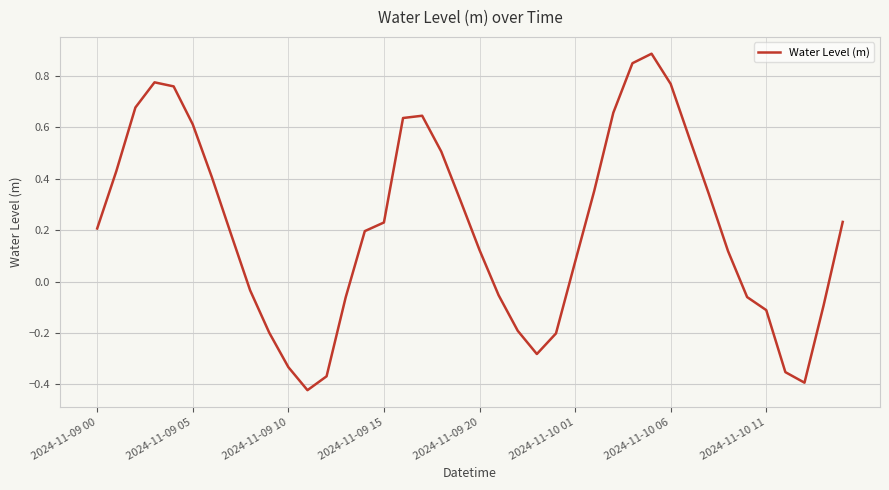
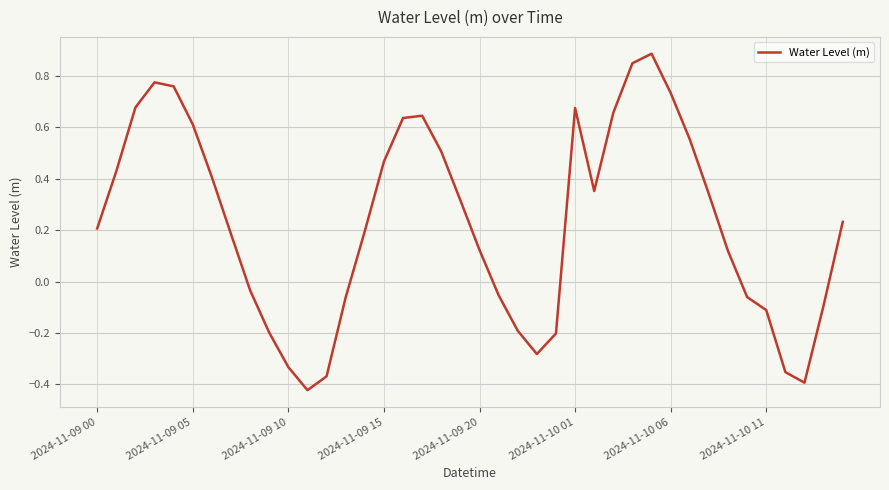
  {
    "2024-11-09 00": 0.21,
    "2024-11-09 05": 0.61,
    "2024-11-09 10": -0.33,
-   "2024-11-09 15": 0.23,
+   "2024-11-09 15": 0.47,
    "2024-11-09 20": 0.12,
-   "2024-11-10 01": 0.08,
-   "2024-11-10 06": 0.77,
+   "2024-11-10 01": 0.68,
+   "2024-11-10 06": 0.73,
    "2024-11-10 11": -0.11
  }
